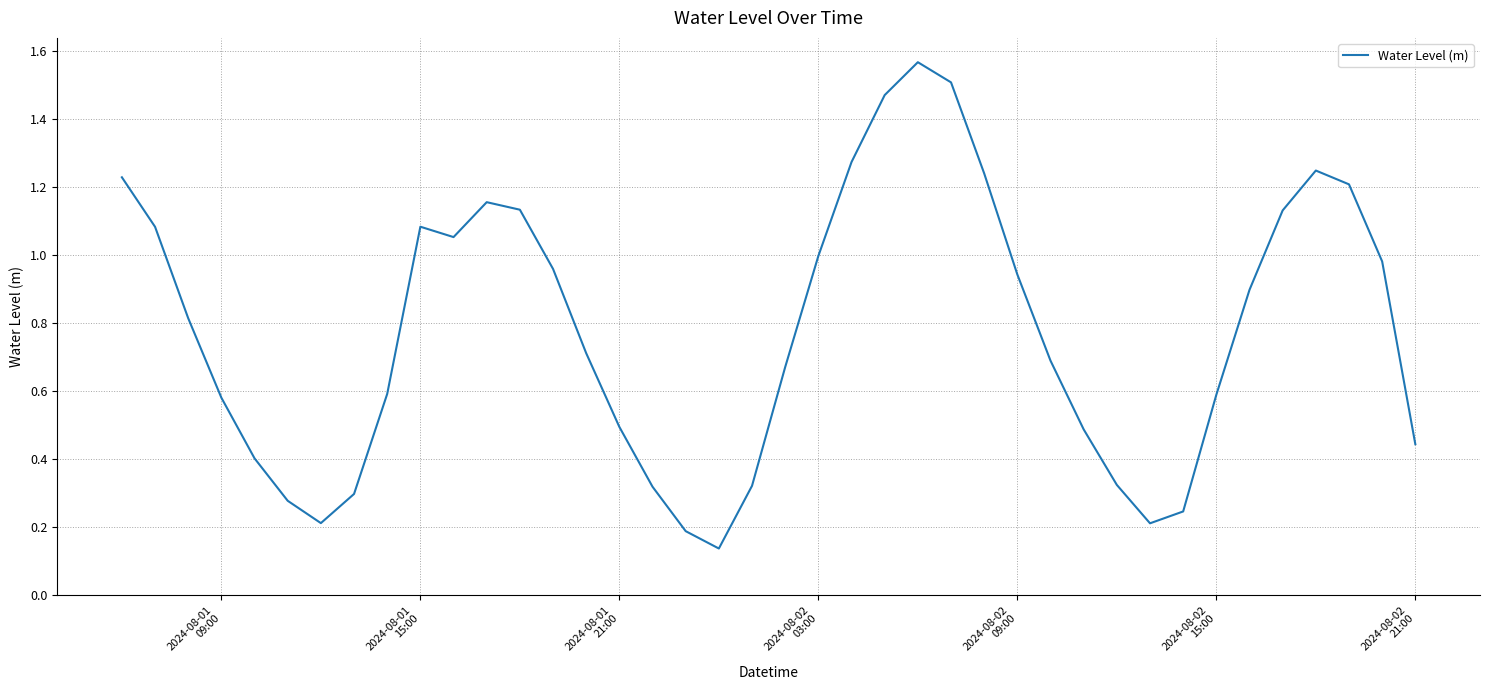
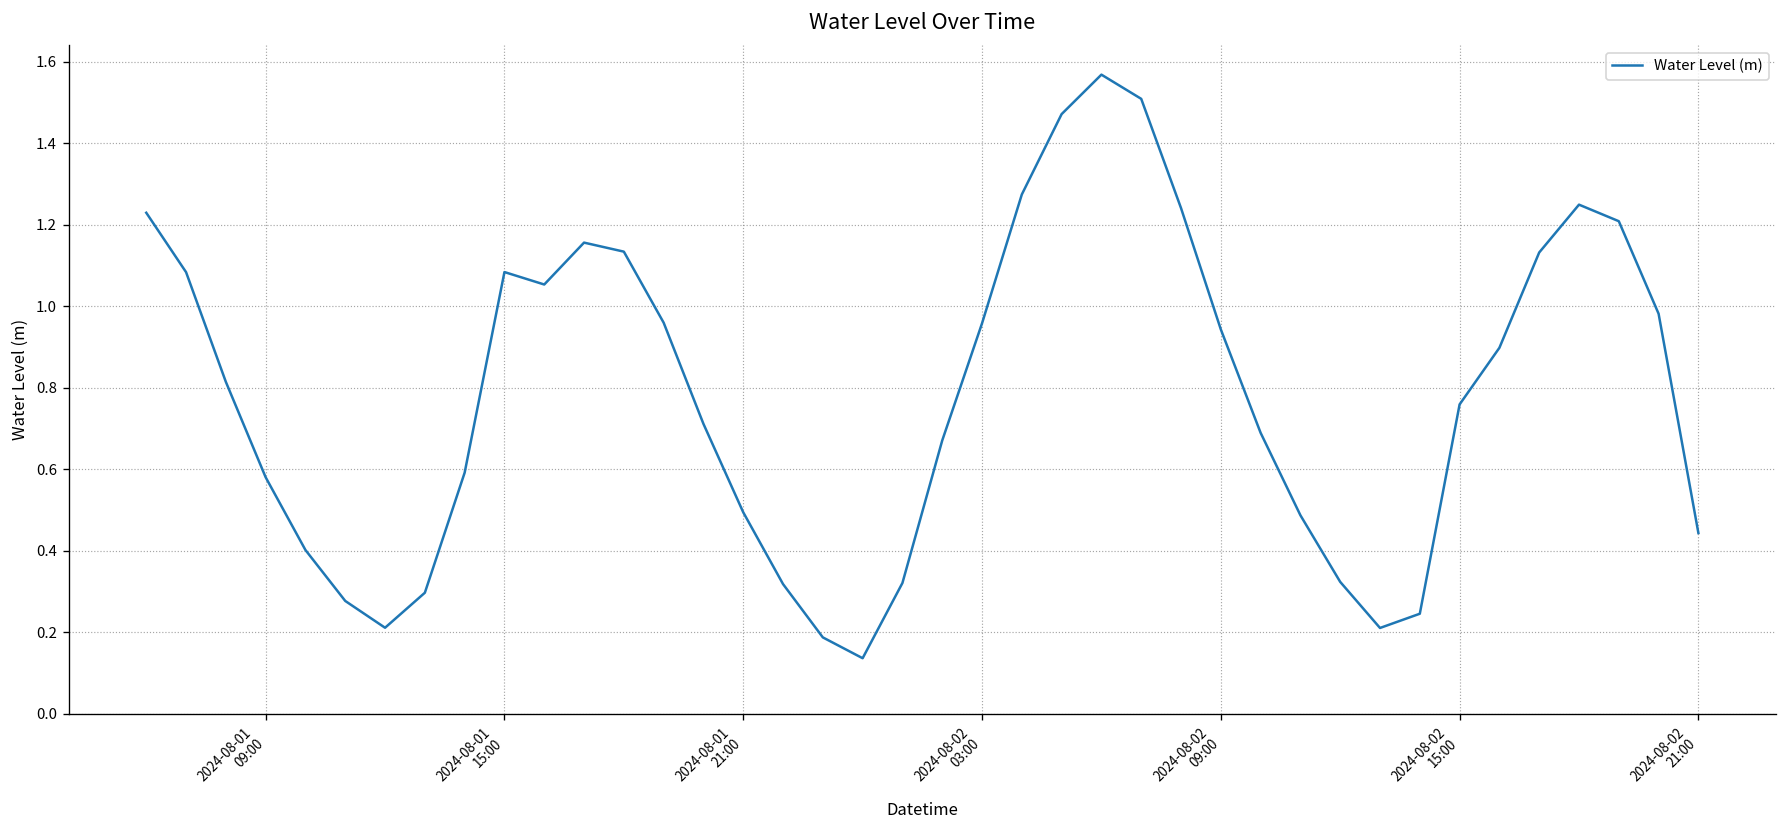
  {
    "2024-08-01 09:00": 0.58,
    "2024-08-01 15:00": 1.08,
    "2024-08-01 21:00": 0.49,
-   "2024-08-02 03:00": 1.00,
+   "2024-08-02 03:00": 0.96,
    "2024-08-02 09:00": 0.94,
-   "2024-08-02 15:00": 0.59,
+   "2024-08-02 15:00": 0.76,
    "2024-08-02 21:00": 0.44
  }
